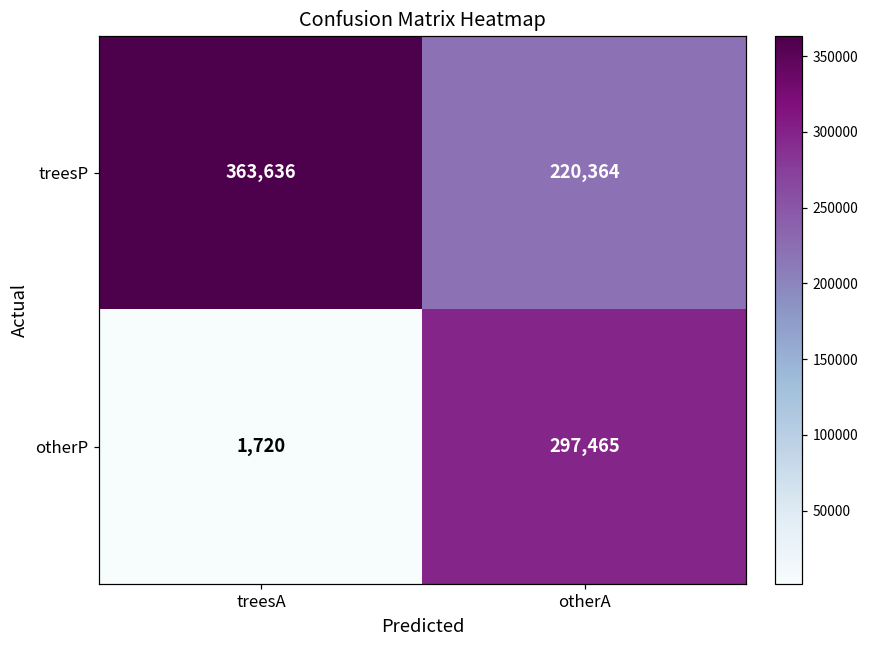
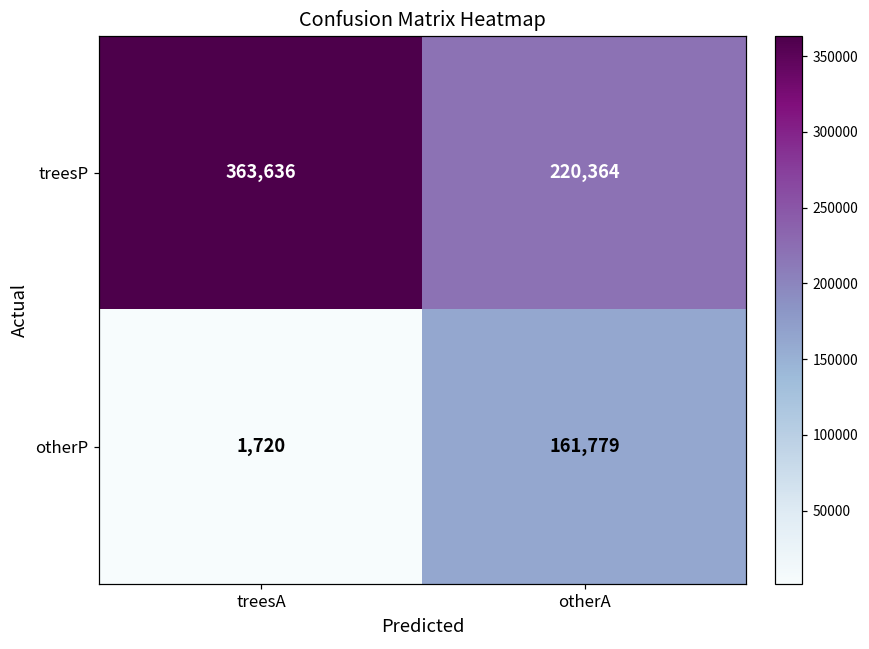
  {
    "treesP": {
      "treesA": "363,636",
      "otherA": "220,364"
    },
    "otherP": {
      "treesA": "1,720",
-     "otherA": "297,465"
+     "otherA": "161,779"
    }
  }
